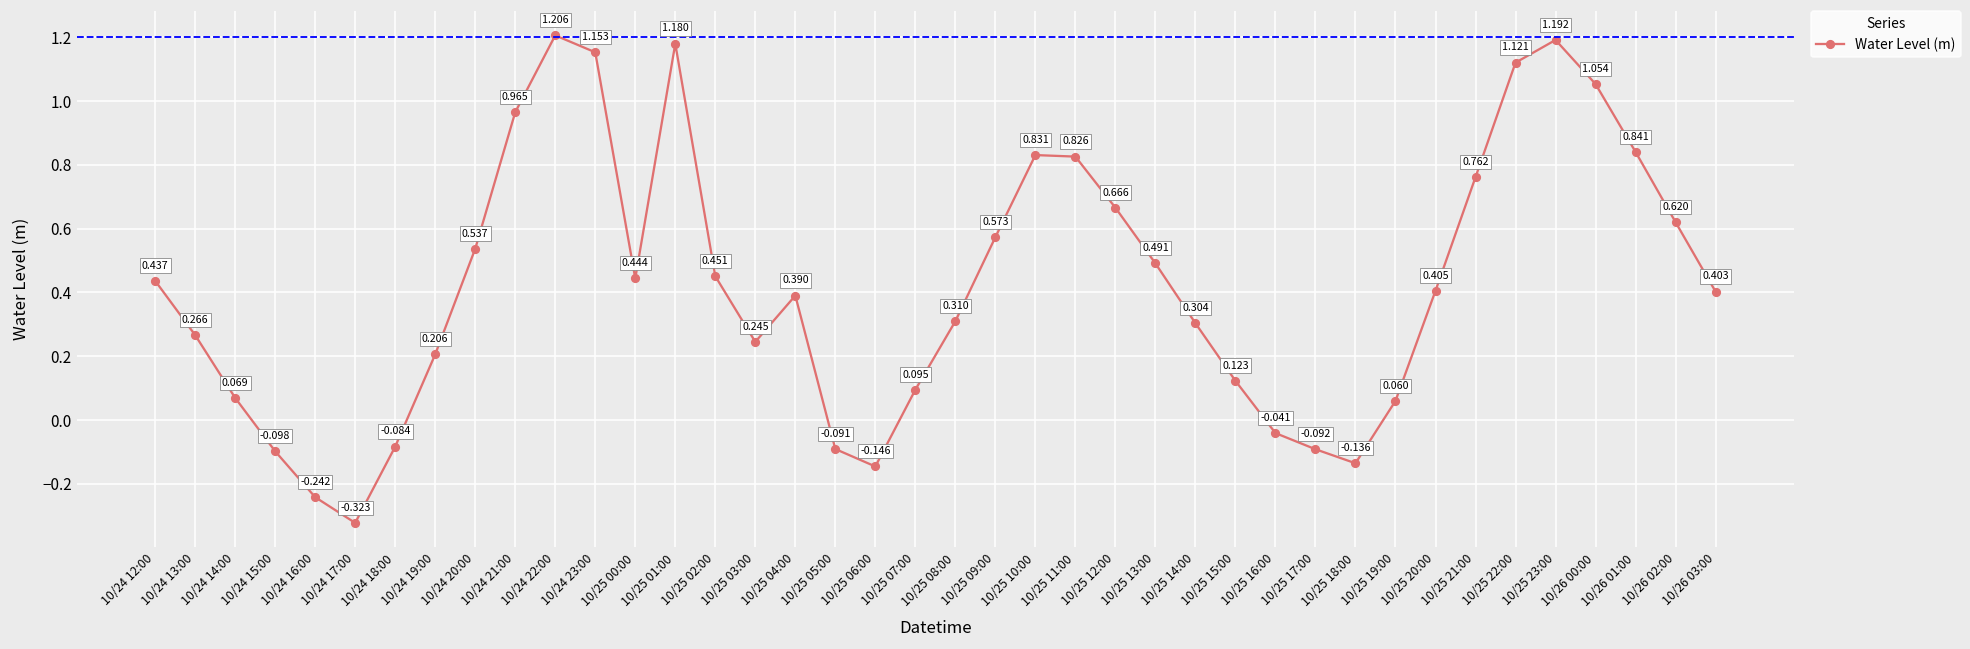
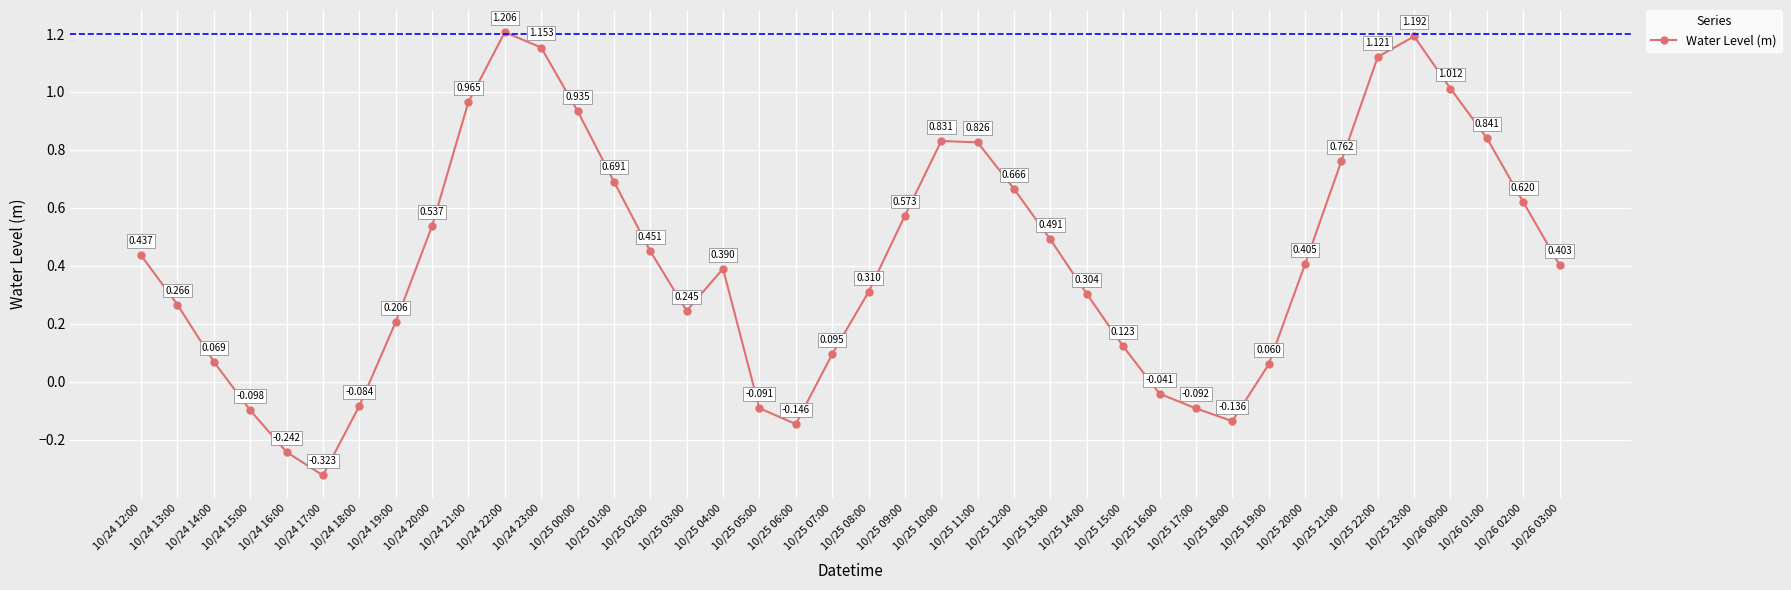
  {
-   "10/25 00:00": 0.444,
-   "10/25 01:00": 1.180,
-   "10/26 00:00": 1.054
+   "10/25 00:00": 0.935,
+   "10/25 01:00": 0.691,
+   "10/26 00:00": 1.012
  }
